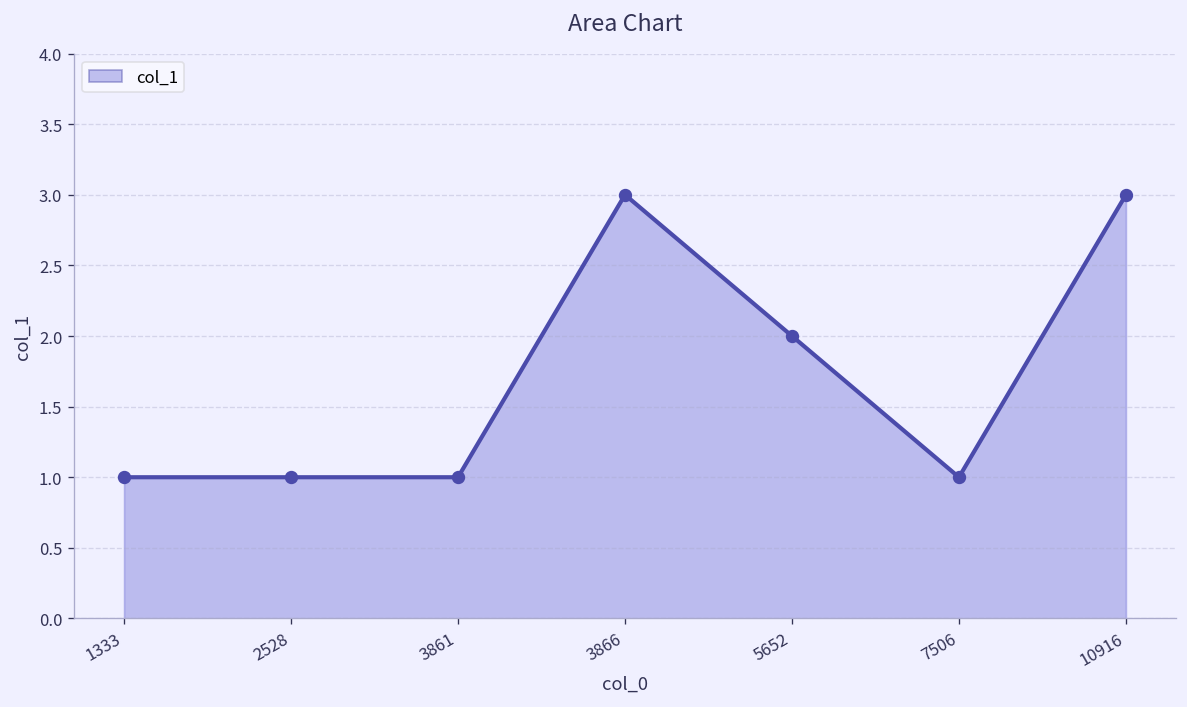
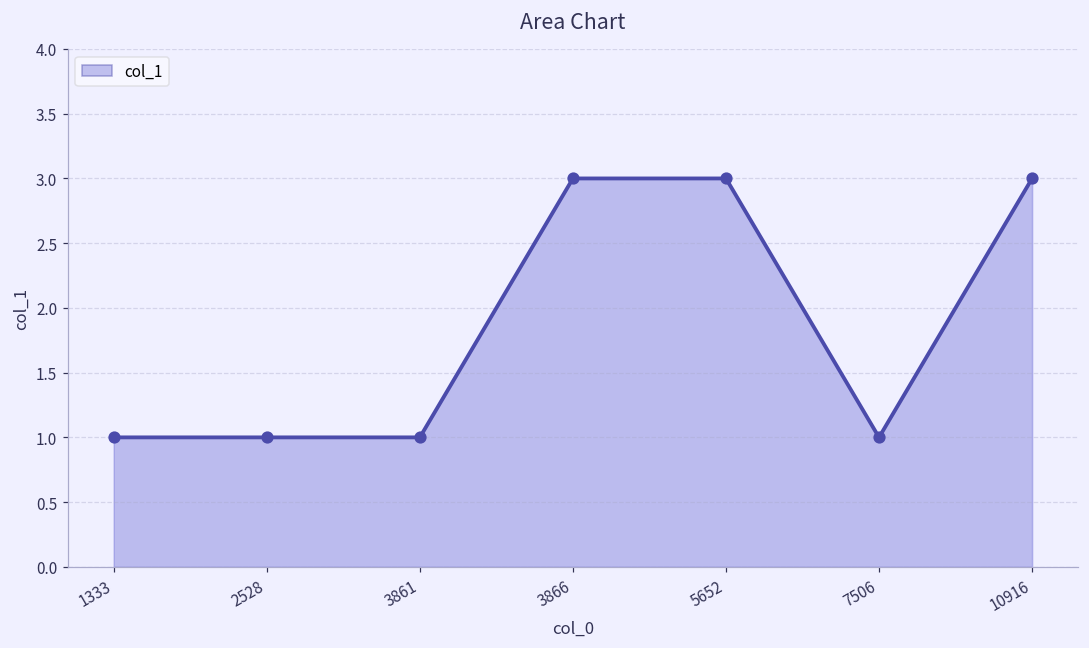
  {
    "1333": 1,
    "2528": 1,
    "3861": 1,
    "3866": 3,
-   "5652": 2,
+   "5652": 3,
    "7506": 1,
    "10916": 3
  }
